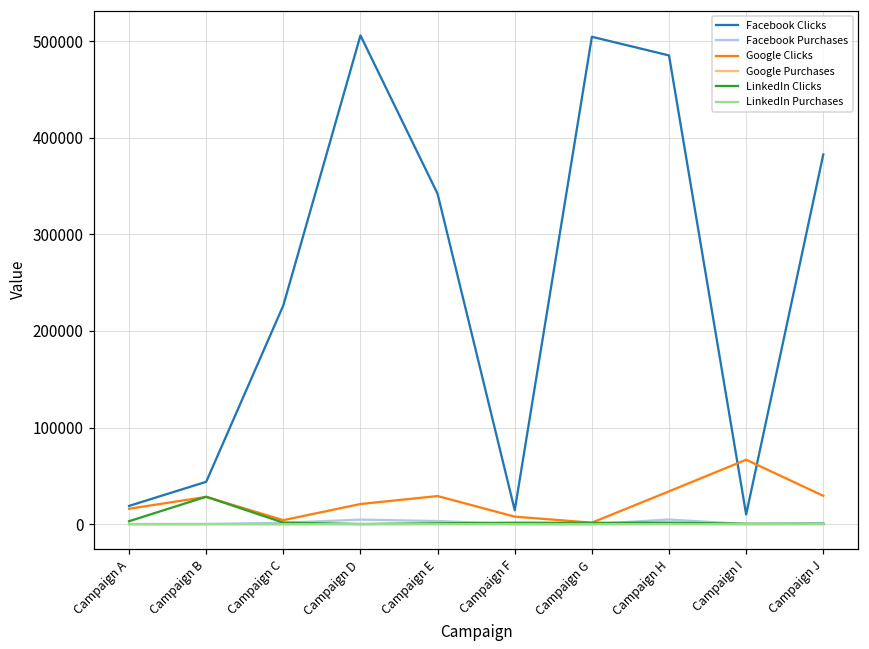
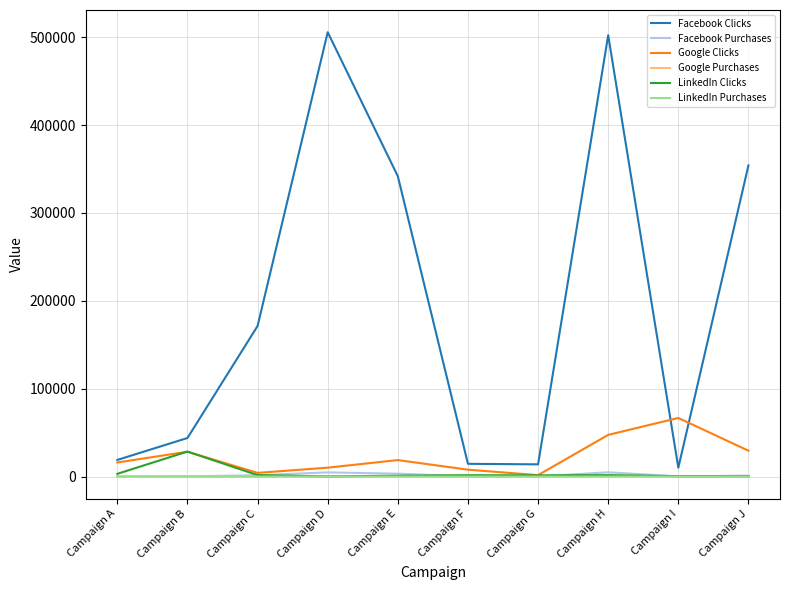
  {
    "Facebook Clicks": {
      "Campaign A": 20000,
      "Campaign B": 40000,
-     "Campaign C": 230000,
+     "Campaign C": 170000,
      "Campaign D": 510000,
      "Campaign E": 340000,
      "Campaign F": 10000,
-     "Campaign G": 500000,
-     "Campaign H": 490000,
+     "Campaign G": 10000,
+     "Campaign H": 500000,
      "Campaign I": 10000,
-     "Campaign J": 380000
+     "Campaign J": 350000
    },
    "Facebook Purchases": {
      "Campaign D": 0,
      "Campaign H": 0
    },
    "Google Clicks": {
      "Campaign A": 20000,
-     "Campaign D": 20000,
-     "Campaign E": 30000,
+     "Campaign D": 10000,
+     "Campaign E": 20000,
      "Campaign F": 10000,
-     "Campaign H": 30000,
+     "Campaign H": 50000,
      "Campaign I": 70000,
      "Campaign J": 30000
    },
    "LinkedIn Clicks": {
      "Campaign A": 0
    }
  }
